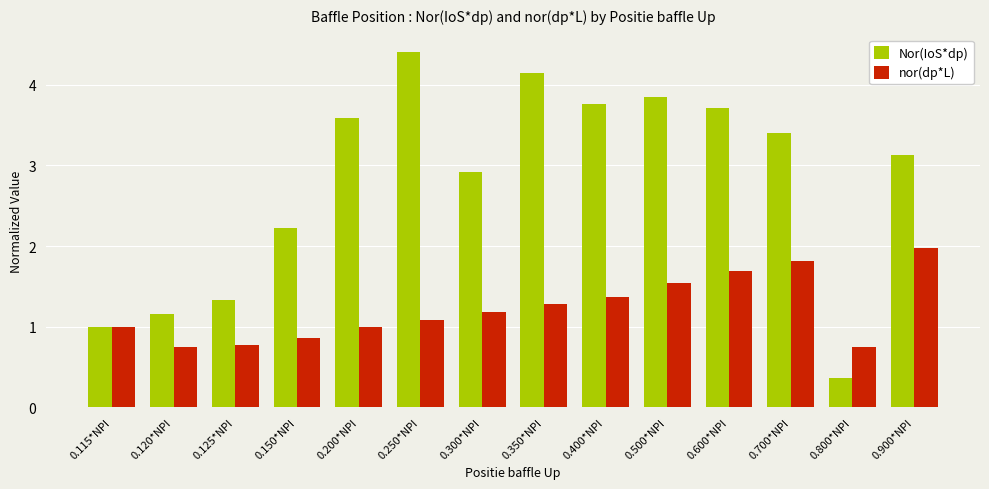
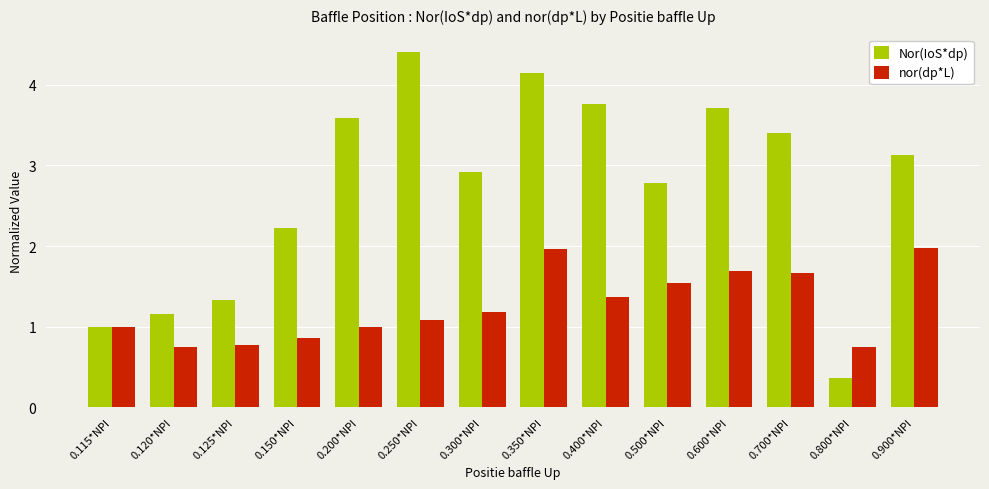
  {
    "Nor(IoS*dp)": {
      "0.115*NPI": 1.0,
      "0.120*NPI": 1.2,
      "0.125*NPI": 1.3,
      "0.150*NPI": 2.2,
      "0.200*NPI": 3.6,
      "0.250*NPI": 4.4,
      "0.300*NPI": 2.9,
      "0.350*NPI": 4.1,
      "0.400*NPI": 3.8,
-     "0.500*NPI": 3.8,
+     "0.500*NPI": 2.8,
      "0.600*NPI": 3.7,
      "0.700*NPI": 3.4,
      "0.800*NPI": 0.4,
      "0.900*NPI": 3.1
    },
    "nor(dp*L)": {
      "0.115*NPI": 1.0,
      "0.120*NPI": 0.8,
      "0.125*NPI": 0.8,
      "0.150*NPI": 0.9,
      "0.200*NPI": 1.0,
      "0.250*NPI": 1.1,
      "0.300*NPI": 1.2,
-     "0.350*NPI": 1.3,
+     "0.350*NPI": 2.0,
      "0.400*NPI": 1.4,
      "0.500*NPI": 1.5,
      "0.600*NPI": 1.7,
-     "0.700*NPI": 1.8,
+     "0.700*NPI": 1.7,
      "0.800*NPI": 0.8,
      "0.900*NPI": 2.0
    }
  }
